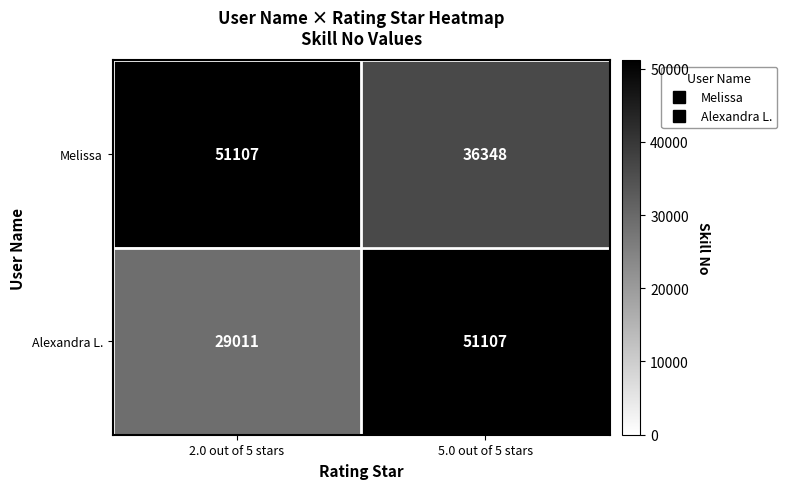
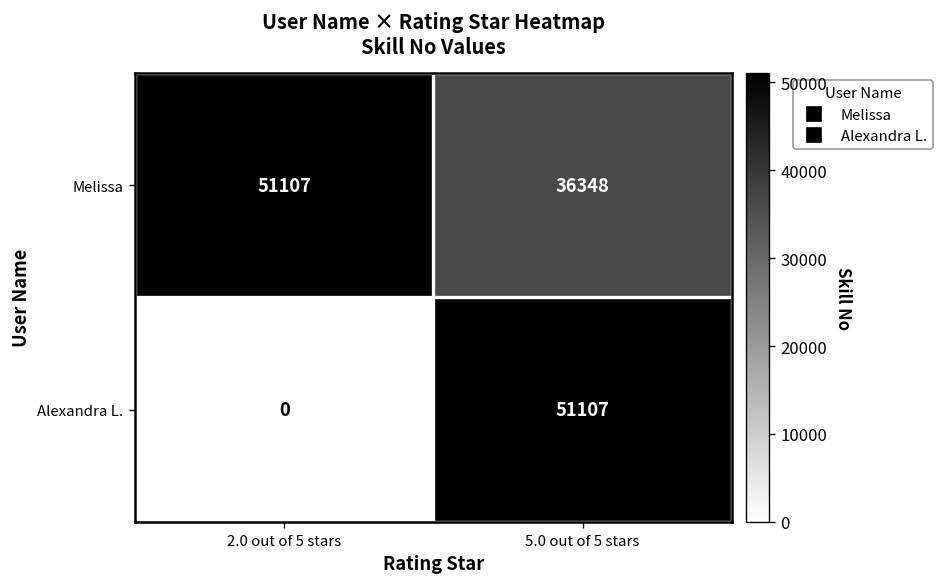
  {
    "Melissa": {
      "2.0 out of 5 stars": 51107,
      "5.0 out of 5 stars": 36348
    },
    "Alexandra L.": {
-     "2.0 out of 5 stars": 29011,
+     "2.0 out of 5 stars": 0,
      "5.0 out of 5 stars": 51107
    }
  }
